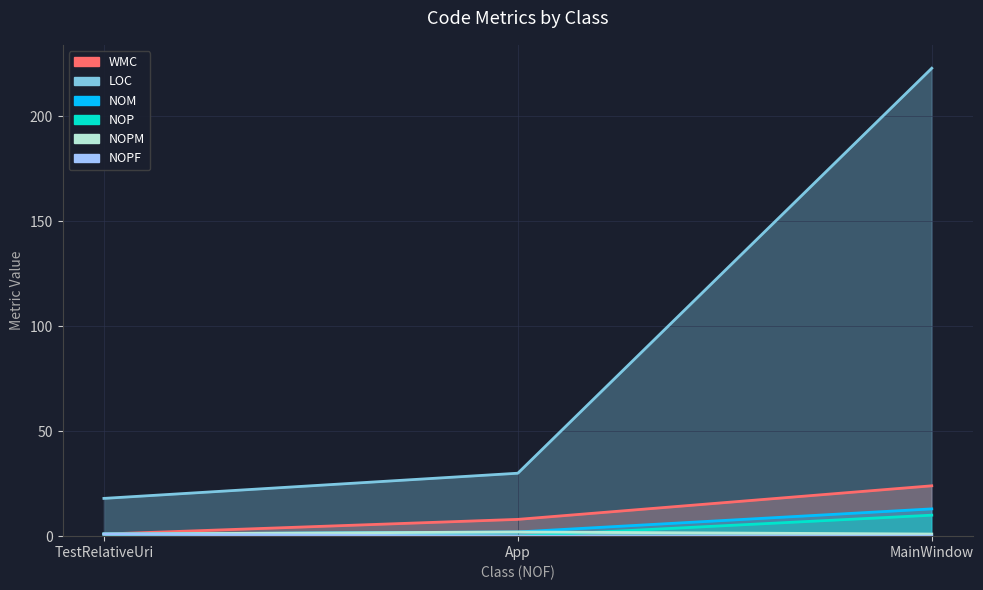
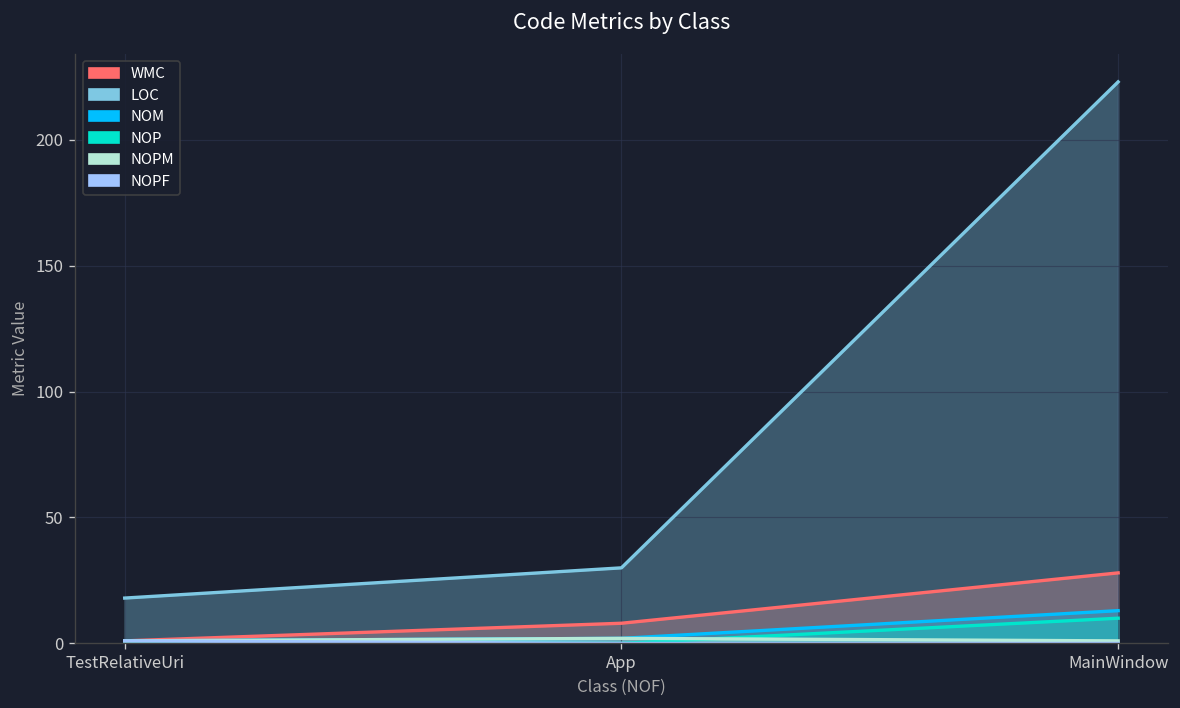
  {
    "WMC": {
      "App": 8,
-     "MainWindow": 24
+     "MainWindow": 28
    }
  }
